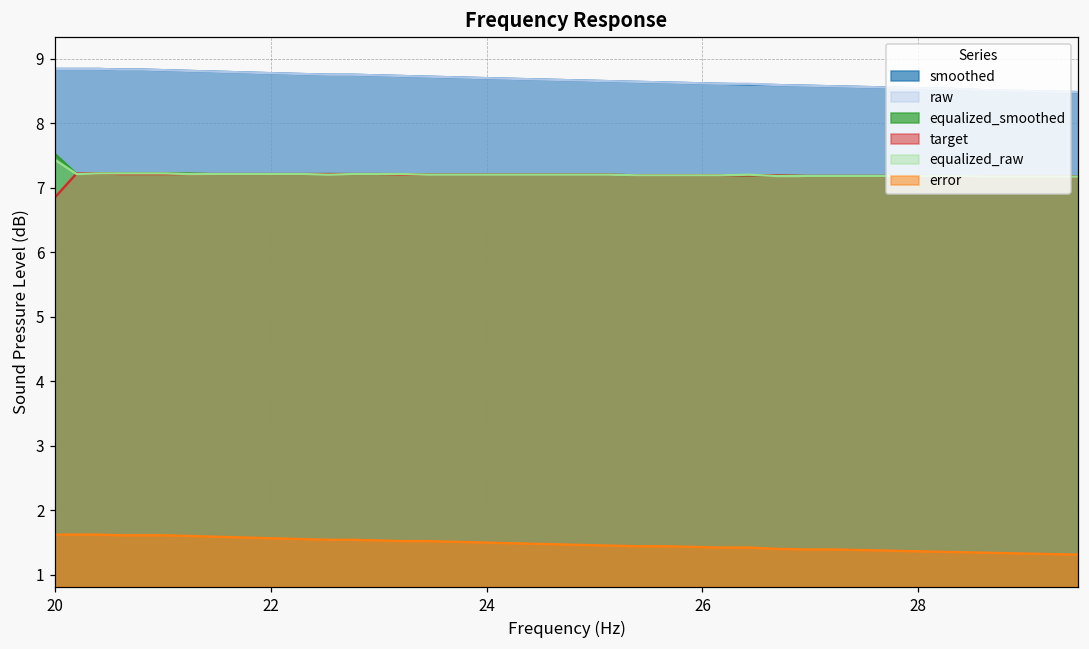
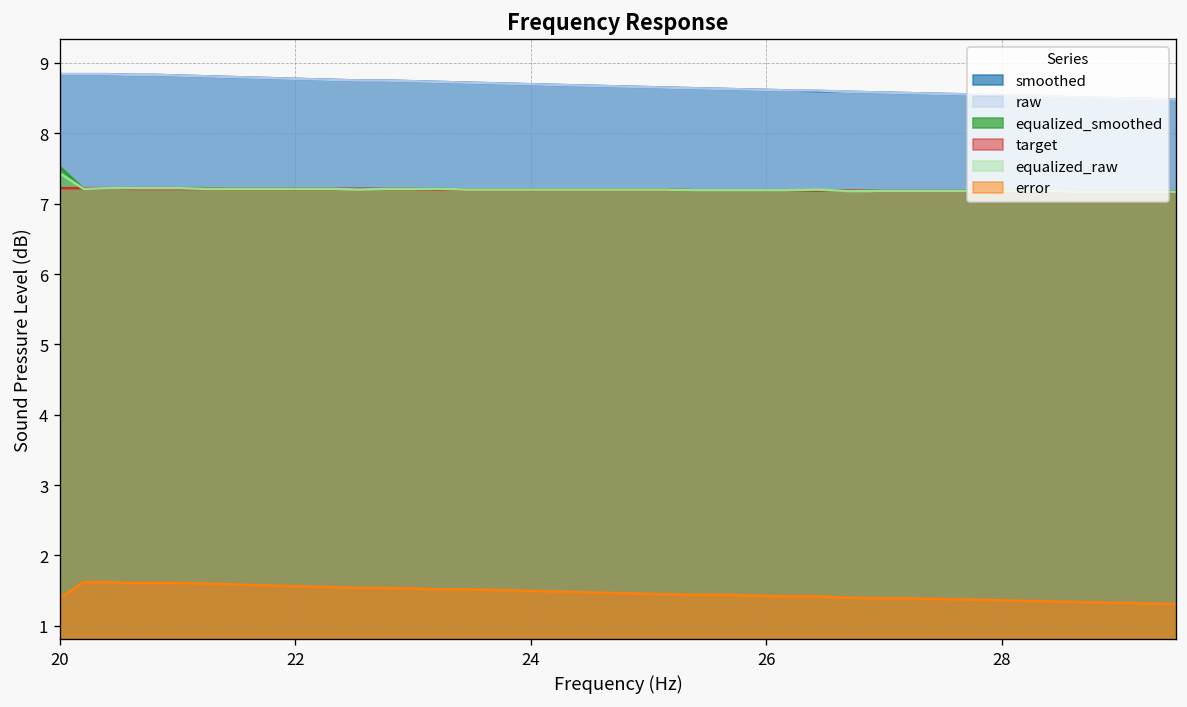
  {
    "equalized_smoothed": {
      "20": 7.5
    },
    "target": {
-     "20": 6.9
+     "20": 7.2
    },
    "equalized_raw": {
      "20": 7.4
    },
    "error": {
-     "20": 1.6
+     "20": 1.4
    }
  }
